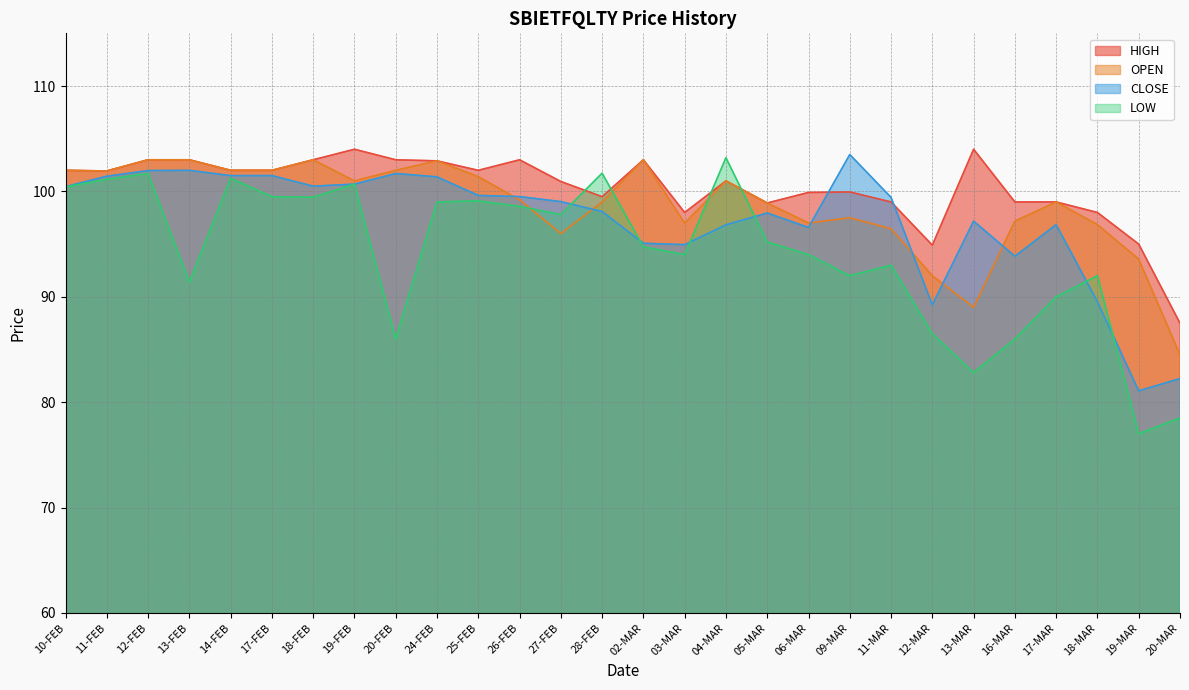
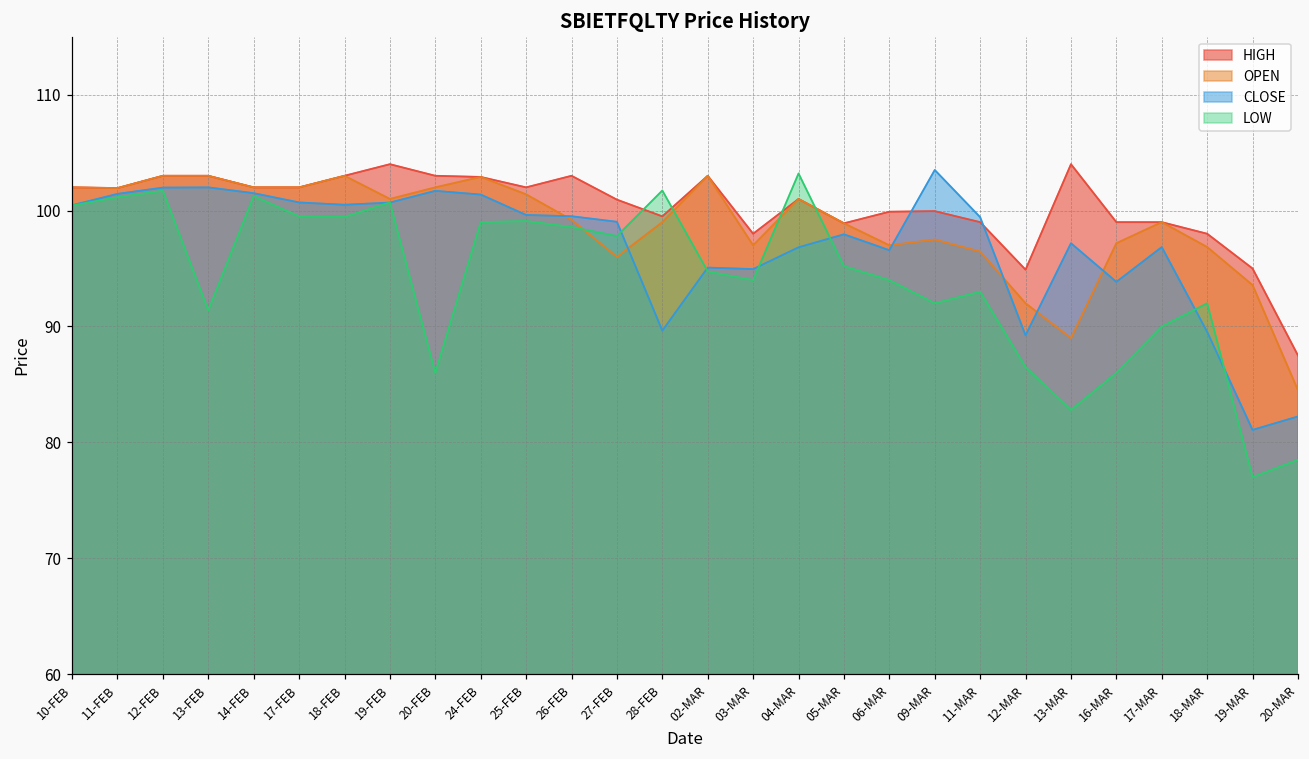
  {
    "CLOSE": {
      "11-FEB": 101.4,
      "12-FEB": 102.0,
      "13-FEB": 102.0,
      "14-FEB": 101.5,
-     "17-FEB": 101.5,
+     "17-FEB": 100.7,
      "18-FEB": 100.5,
      "20-FEB": 101.7,
      "24-FEB": 101.4,
      "25-FEB": 99.6,
      "26-FEB": 99.5,
      "27-FEB": 99.0,
-     "28-FEB": 98.1,
+     "28-FEB": 89.6,
      "02-MAR": 95.1,
      "03-MAR": 95.0,
      "04-MAR": 96.8,
      "05-MAR": 98.0,
      "06-MAR": 96.6,
      "09-MAR": 103.5,
      "11-MAR": 99.4,
      "12-MAR": 89.2,
      "13-MAR": 97.2,
      "16-MAR": 93.9,
      "17-MAR": 96.9,
      "18-MAR": 89.5,
      "19-MAR": 81.1,
      "20-MAR": 82.2
    },
    "LOW": {
      "11-FEB": 101.2,
      "12-FEB": 101.7,
      "13-FEB": 91.4,
      "14-FEB": 101.3,
      "17-FEB": 99.5,
      "18-FEB": 99.5,
      "20-FEB": 86.0,
      "24-FEB": 99.0,
      "25-FEB": 99.1,
      "26-FEB": 98.6,
      "27-FEB": 97.8,
      "28-FEB": 101.7,
      "02-MAR": 94.8,
      "03-MAR": 94.0,
      "04-MAR": 103.2,
      "05-MAR": 95.2,
      "06-MAR": 94.0,
      "09-MAR": 92.0,
      "11-MAR": 93.0,
      "12-MAR": 86.5,
      "13-MAR": 82.8,
      "16-MAR": 86.0,
      "17-MAR": 90.0,
      "18-MAR": 92.0,
      "19-MAR": 77.0,
      "20-MAR": 78.5
    }
  }
